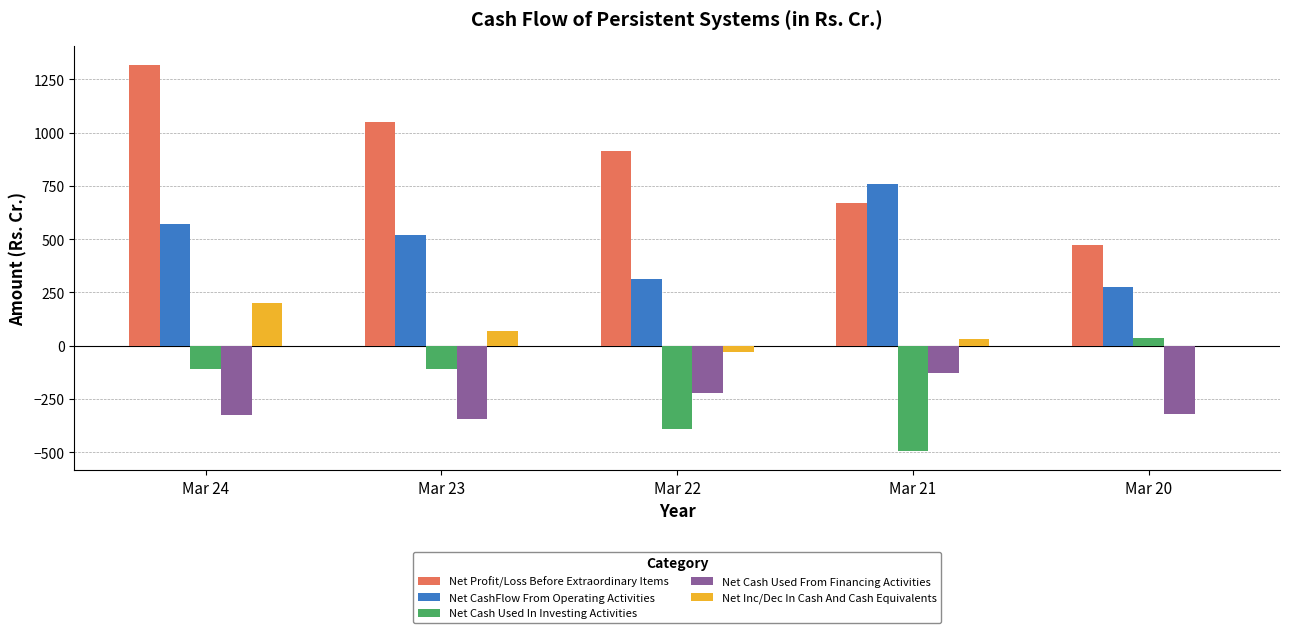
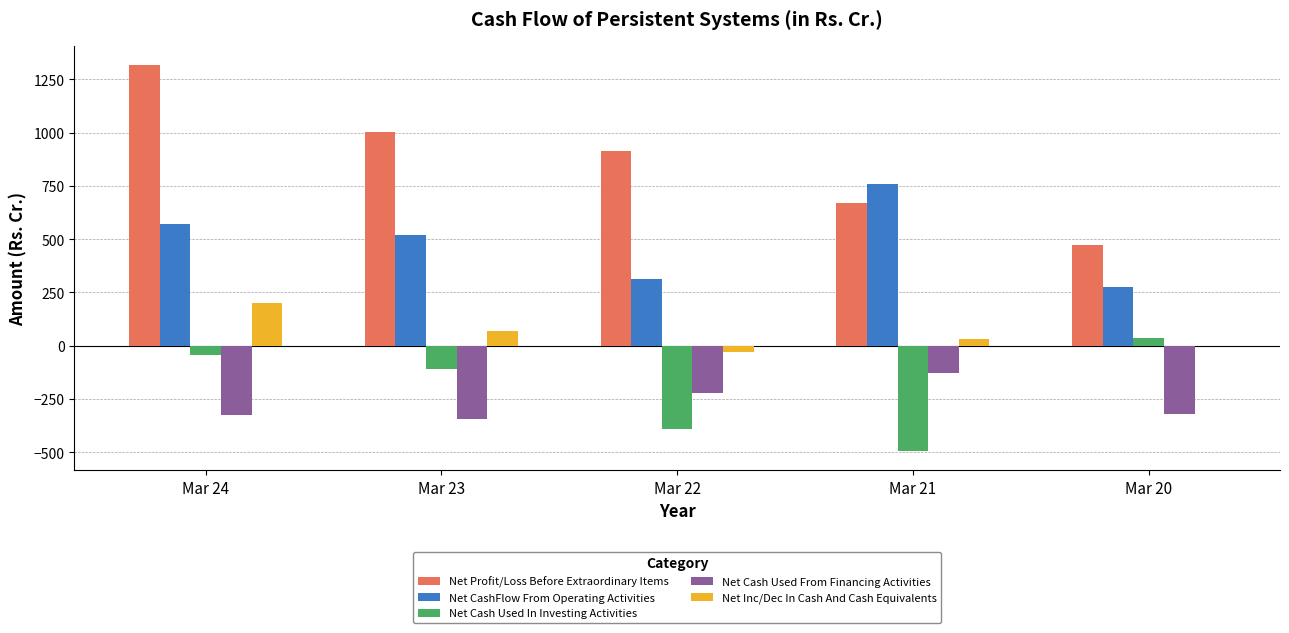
  {
    "Net Profit/Loss Before Extraordinary Items": {
      "Mar 24": 1320,
-     "Mar 23": 1050,
+     "Mar 23": 1000,
      "Mar 22": 910,
      "Mar 21": 670,
      "Mar 20": 470
    },
    "Net CashFlow From Operating Activities": {
      "Mar 24": 570,
      "Mar 23": 520,
      "Mar 22": 310,
      "Mar 21": 760,
      "Mar 20": 280
    },
    "Net Cash Used In Investing Activities": {
-     "Mar 24": -110,
+     "Mar 24": -40,
      "Mar 23": -110,
      "Mar 22": -390,
      "Mar 21": -490,
      "Mar 20": 40
    },
    "Net Cash Used From Financing Activities": {
      "Mar 24": -320,
      "Mar 23": -350,
      "Mar 22": -220,
      "Mar 21": -130,
      "Mar 20": -320
    },
    "Net Inc/Dec In Cash And Cash Equivalents": {
      "Mar 24": 200,
      "Mar 23": 70,
      "Mar 22": -30,
      "Mar 21": 30
    }
  }
